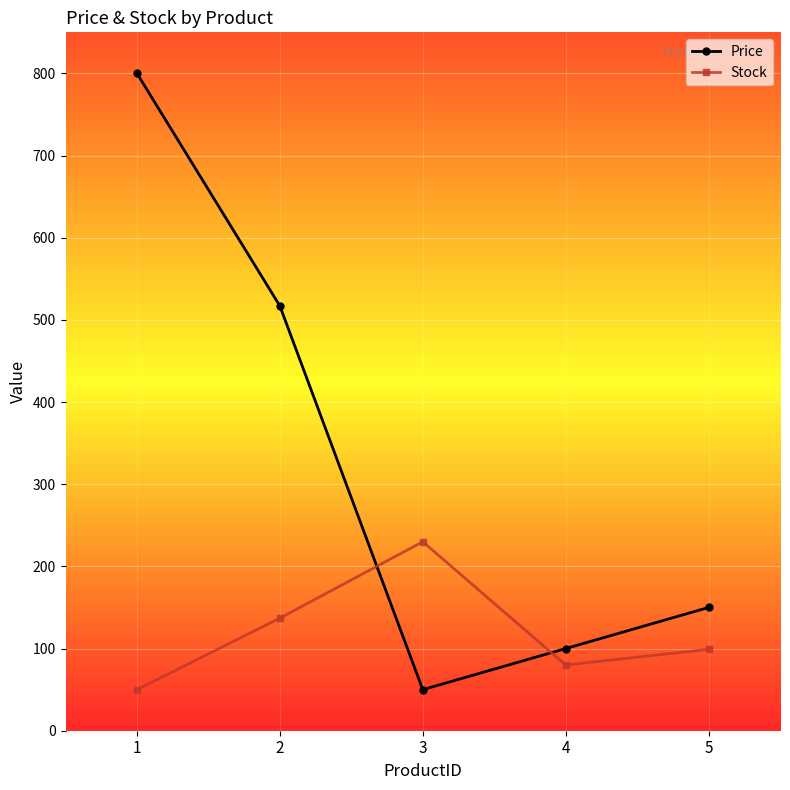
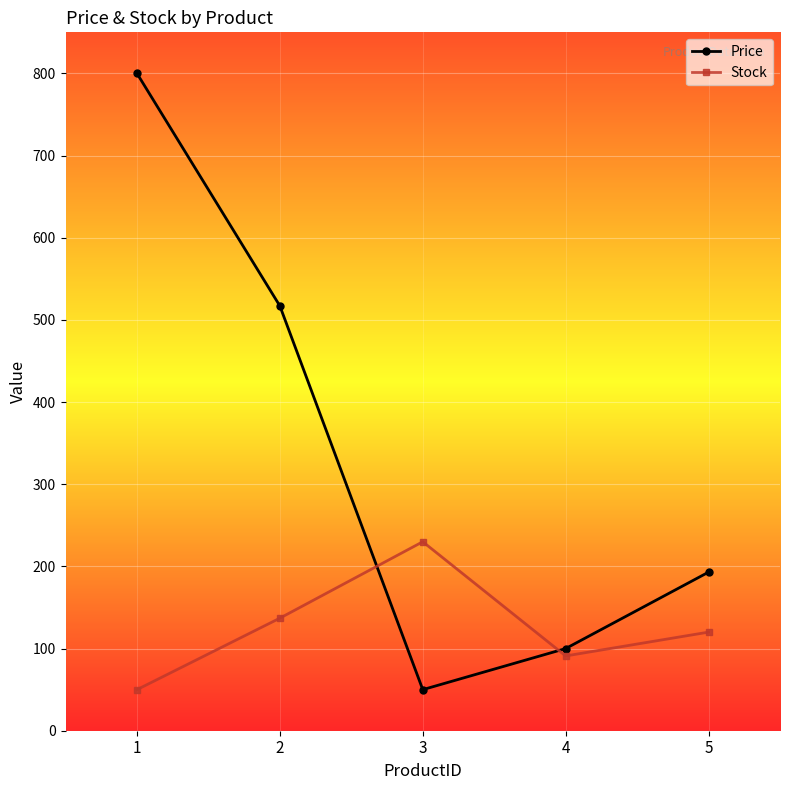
  {
    "Price": {
      "1": 800,
      "2": 520,
      "3": 50,
      "4": 100,
-     "5": 150
+     "5": 190
    },
    "Stock": {
      "1": 50,
      "2": 140,
      "3": 230,
-     "4": 80,
-     "5": 100
+     "4": 90,
+     "5": 120
    }
  }
